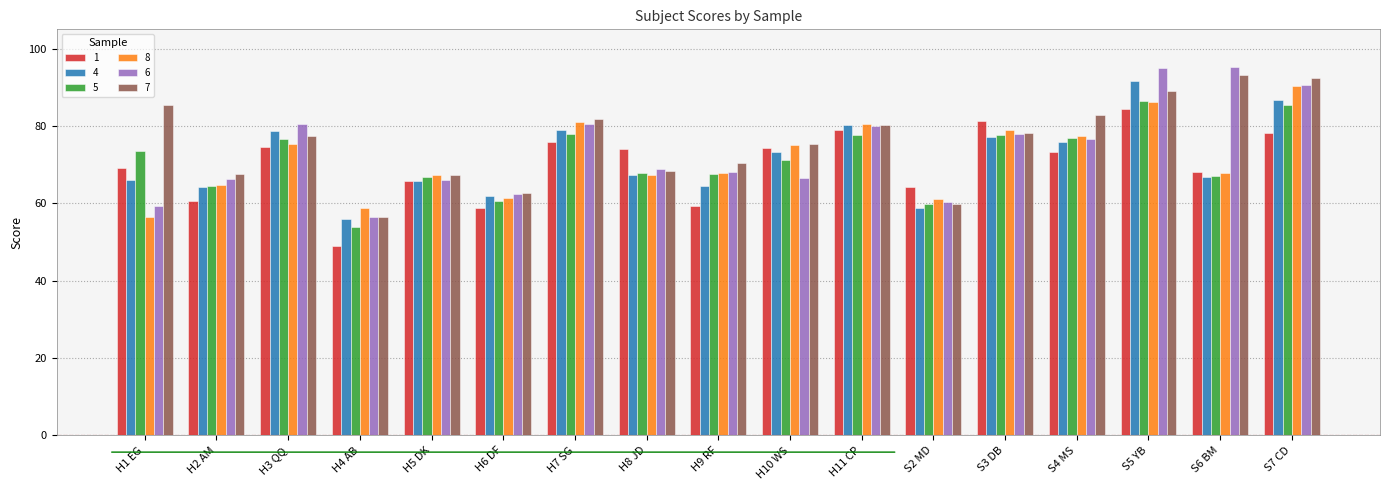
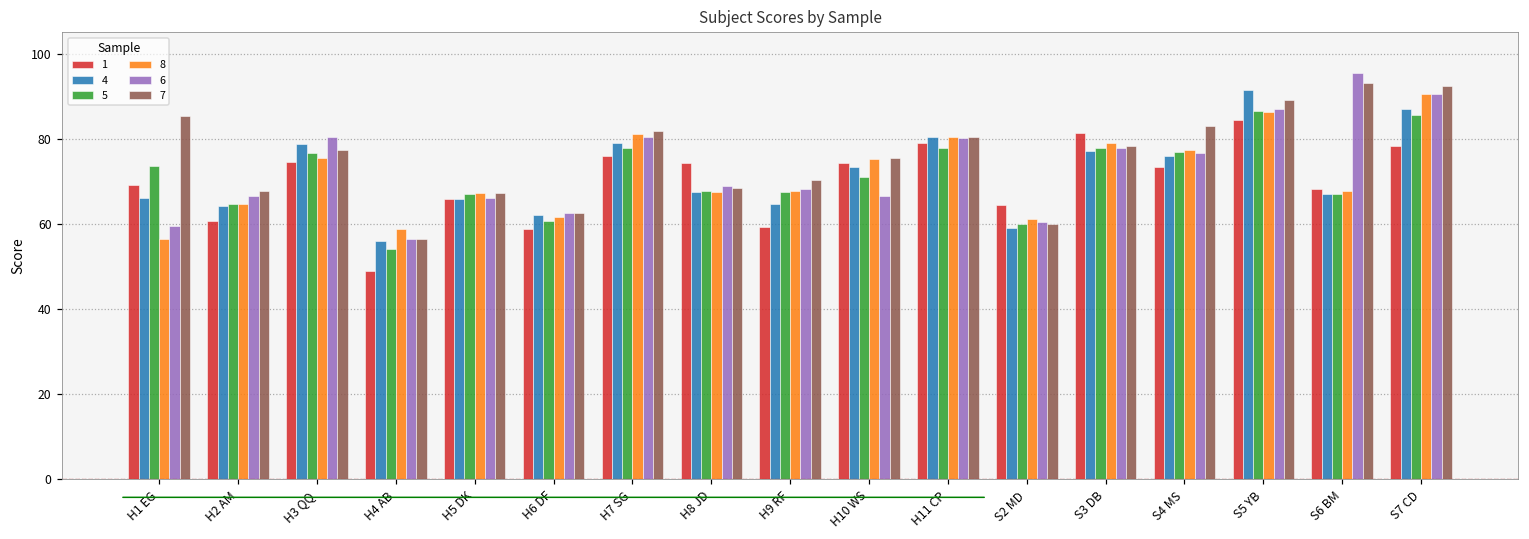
  {
    "1": {
      "H1 EG": 69,
      "H2 AM": 61,
      "H3 QQ": 75,
      "H4 AB": 49,
      "H5 DK": 66,
      "H6 DF": 59,
      "H7 SG": 76,
      "H8 JD": 74,
      "H9 RF": 59,
      "H10 WS": 74,
      "H11 CP": 79,
      "S2 MD": 64,
      "S3 DB": 81,
      "S4 MS": 73,
      "S5 YB": 84,
      "S6 BM": 68,
      "S7 CD": 78
    },
    "4": {
      "H1 EG": 66,
      "H2 AM": 64,
      "H3 QQ": 79,
      "H4 AB": 56,
      "H5 DK": 66,
      "H6 DF": 62,
      "H7 SG": 79,
      "H8 JD": 67,
      "H9 RF": 65,
      "H10 WS": 73,
      "H11 CP": 80,
      "S2 MD": 59,
      "S3 DB": 77,
      "S4 MS": 76,
      "S5 YB": 92,
      "S6 BM": 67,
      "S7 CD": 87
    },
    "5": {
      "H1 EG": 74,
      "H2 AM": 65,
      "H3 QQ": 77,
      "H4 AB": 54,
      "H5 DK": 67,
      "H6 DF": 61,
      "H7 SG": 78,
      "H8 JD": 68,
      "H9 RF": 68,
      "H10 WS": 71,
      "H11 CP": 78,
      "S2 MD": 60,
      "S3 DB": 78,
      "S4 MS": 77,
      "S5 YB": 87,
      "S6 BM": 67,
      "S7 CD": 86
    },
    "8": {
      "H1 EG": 57,
      "H2 AM": 65,
      "H3 QQ": 75,
      "H4 AB": 59,
      "H5 DK": 67,
      "H6 DF": 61,
      "H7 SG": 81,
      "H8 JD": 67,
      "H9 RF": 68,
      "H10 WS": 75,
      "H11 CP": 80,
      "S2 MD": 61,
      "S3 DB": 79,
      "S4 MS": 77,
      "S5 YB": 86,
      "S6 BM": 68,
      "S7 CD": 90
    },
    "6": {
      "H1 EG": 59,
      "H2 AM": 66,
      "H3 QQ": 80,
      "H4 AB": 56,
      "H5 DK": 66,
      "H6 DF": 62,
      "H7 SG": 80,
      "H8 JD": 69,
      "H9 RF": 68,
      "H10 WS": 67,
      "H11 CP": 80,
      "S2 MD": 60,
      "S3 DB": 78,
      "S4 MS": 77,
-     "S5 YB": 95,
+     "S5 YB": 87,
      "S6 BM": 95,
      "S7 CD": 91
    },
    "7": {
      "H1 EG": 85,
      "H2 AM": 68,
      "H3 QQ": 77,
      "H4 AB": 56,
      "H5 DK": 67,
      "H6 DF": 63,
      "H7 SG": 82,
      "H8 JD": 68,
      "H9 RF": 70,
      "H10 WS": 75,
      "H11 CP": 80,
      "S2 MD": 60,
      "S3 DB": 78,
      "S4 MS": 83,
      "S5 YB": 89,
      "S6 BM": 93,
      "S7 CD": 92
    }
  }
